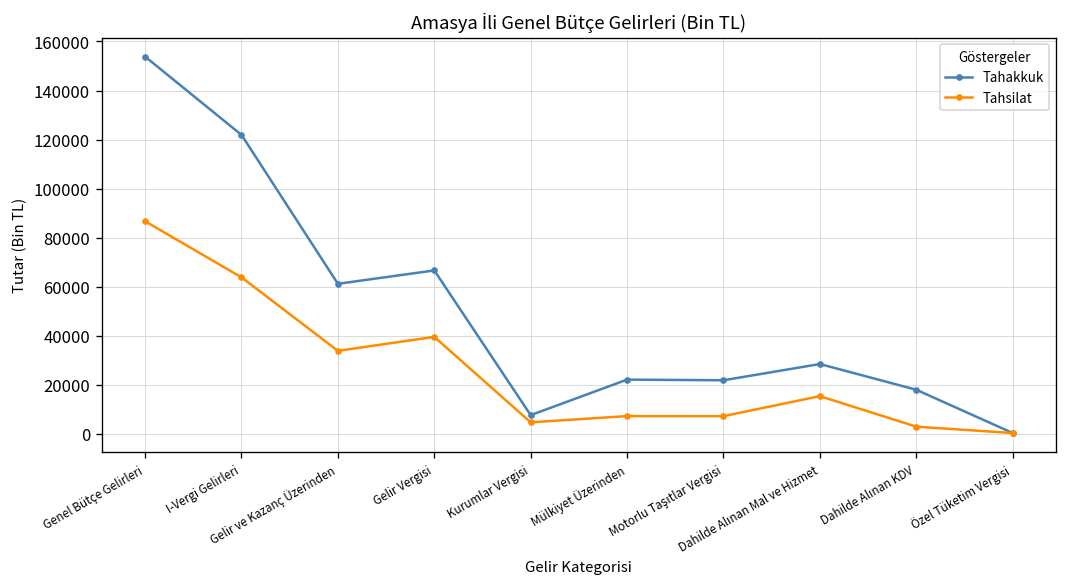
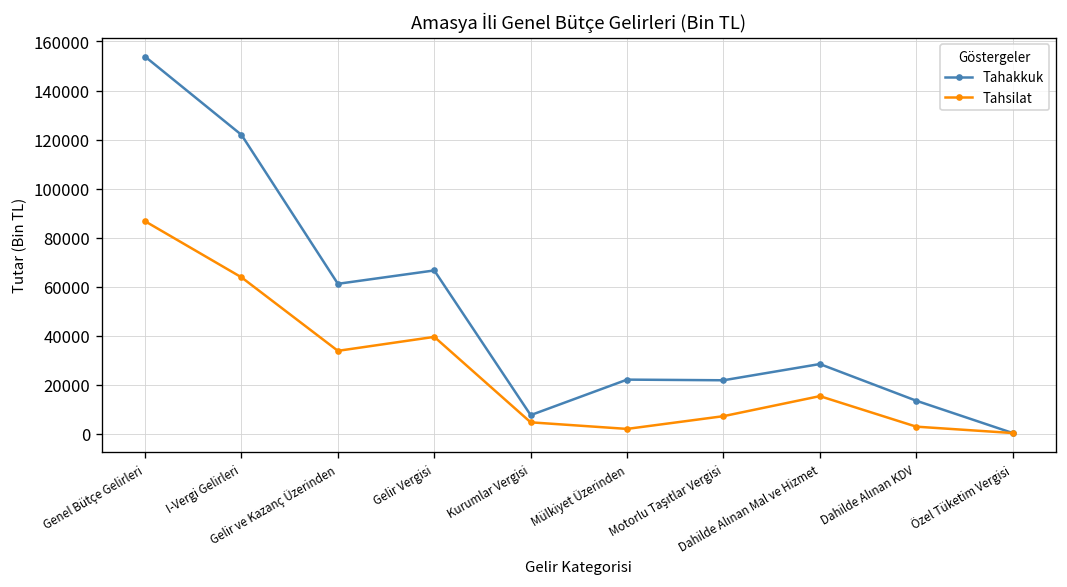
  {
    "Tahakkuk": {
      "Genel Bütçe Gelirleri": 154000,
      "I-Vergi Gelirleri": 122000,
      "Gelir ve Kazanç Üzerinden": 61000,
      "Gelir Vergisi": 67000,
      "Kurumlar Vergisi": 8000,
      "Mülkiyet Üzerinden": 22000,
      "Motorlu Taşıtlar Vergisi": 22000,
      "Dahilde Alınan Mal ve Hizmet": 28000,
-     "Dahilde Alınan KDV": 18000
+     "Dahilde Alınan KDV": 14000
    },
    "Tahsilat": {
      "Genel Bütçe Gelirleri": 87000,
      "I-Vergi Gelirleri": 64000,
      "Gelir ve Kazanç Üzerinden": 34000,
      "Gelir Vergisi": 40000,
      "Kurumlar Vergisi": 5000,
-     "Mülkiyet Üzerinden": 7000,
+     "Mülkiyet Üzerinden": 2000,
      "Motorlu Taşıtlar Vergisi": 7000,
      "Dahilde Alınan Mal ve Hizmet": 15000,
      "Dahilde Alınan KDV": 3000
    }
  }
